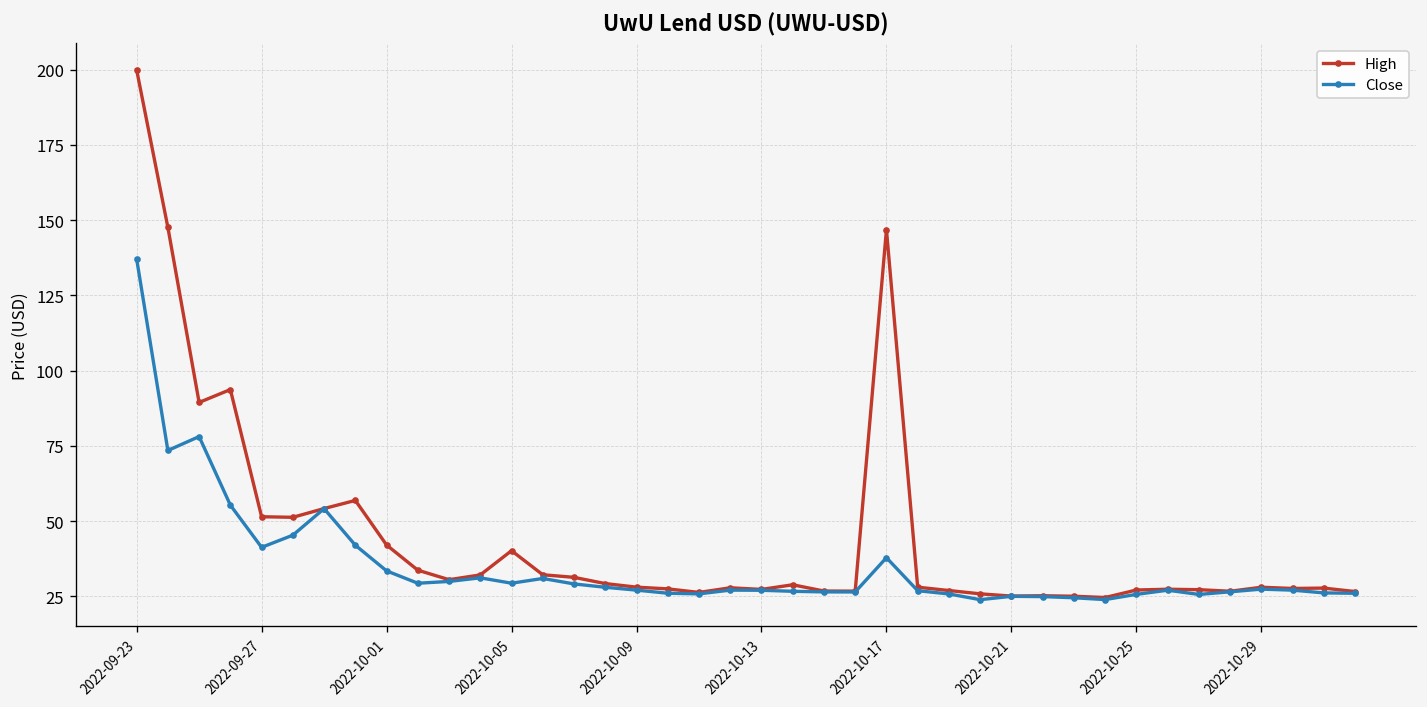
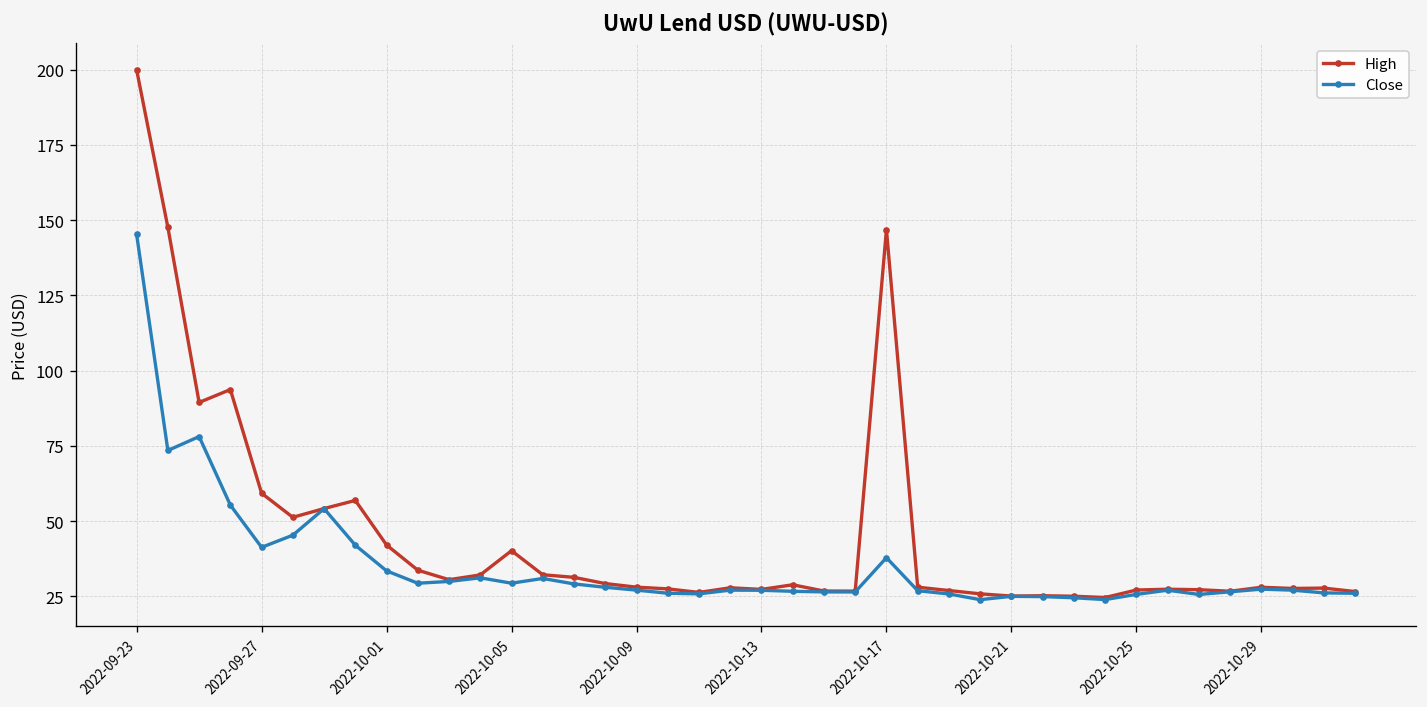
  {
    "High": {
      "2022-09-23": 200,
-     "2022-09-27": 51,
+     "2022-09-27": 59,
      "2022-10-01": 42,
      "2022-10-05": 40,
      "2022-10-17": 147,
      "2022-10-25": 27
    },
    "Close": {
-     "2022-09-23": 137,
+     "2022-09-23": 145,
      "2022-09-27": 41,
      "2022-10-01": 33,
      "2022-10-05": 29,
      "2022-10-17": 38,
      "2022-10-25": 26
    }
  }
